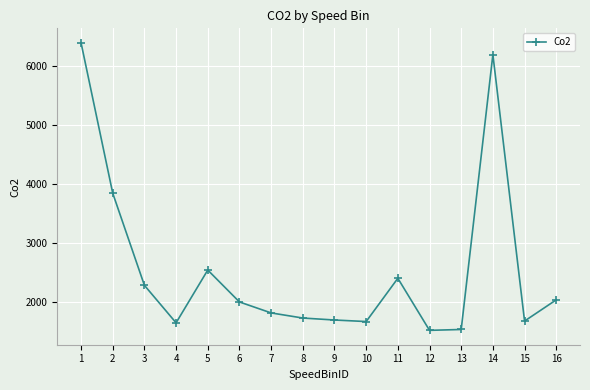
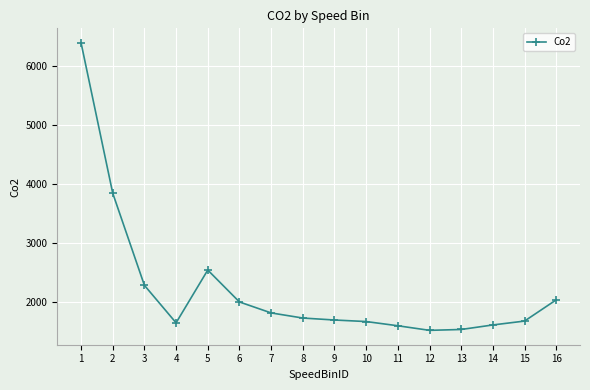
  {
    "1": 6400,
    "2": 3800,
    "3": 2300,
    "4": 1600,
    "5": 2500,
    "6": 2000,
    "7": 1800,
    "8": 1700,
    "9": 1700,
    "10": 1700,
-   "11": 2400,
+   "11": 1600,
    "12": 1500,
    "13": 1500,
-   "14": 6200,
+   "14": 1600,
    "15": 1700,
    "16": 2000
  }
